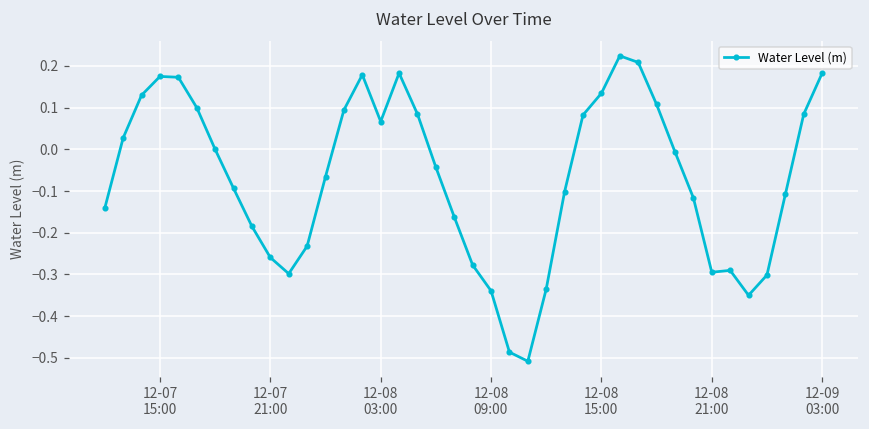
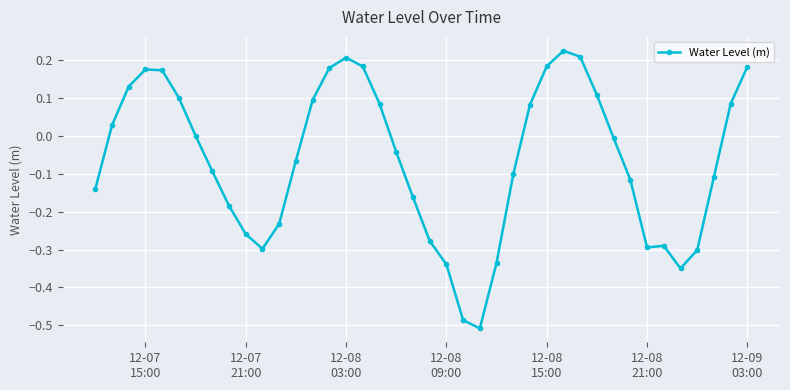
  {
    "12-07 15:00": 0.17,
    "12-07 21:00": -0.26,
-   "12-08 03:00": 0.07,
+   "12-08 03:00": 0.21,
    "12-08 09:00": -0.34,
-   "12-08 15:00": 0.13,
+   "12-08 15:00": 0.18,
    "12-08 21:00": -0.29,
    "12-09 03:00": 0.18
  }
